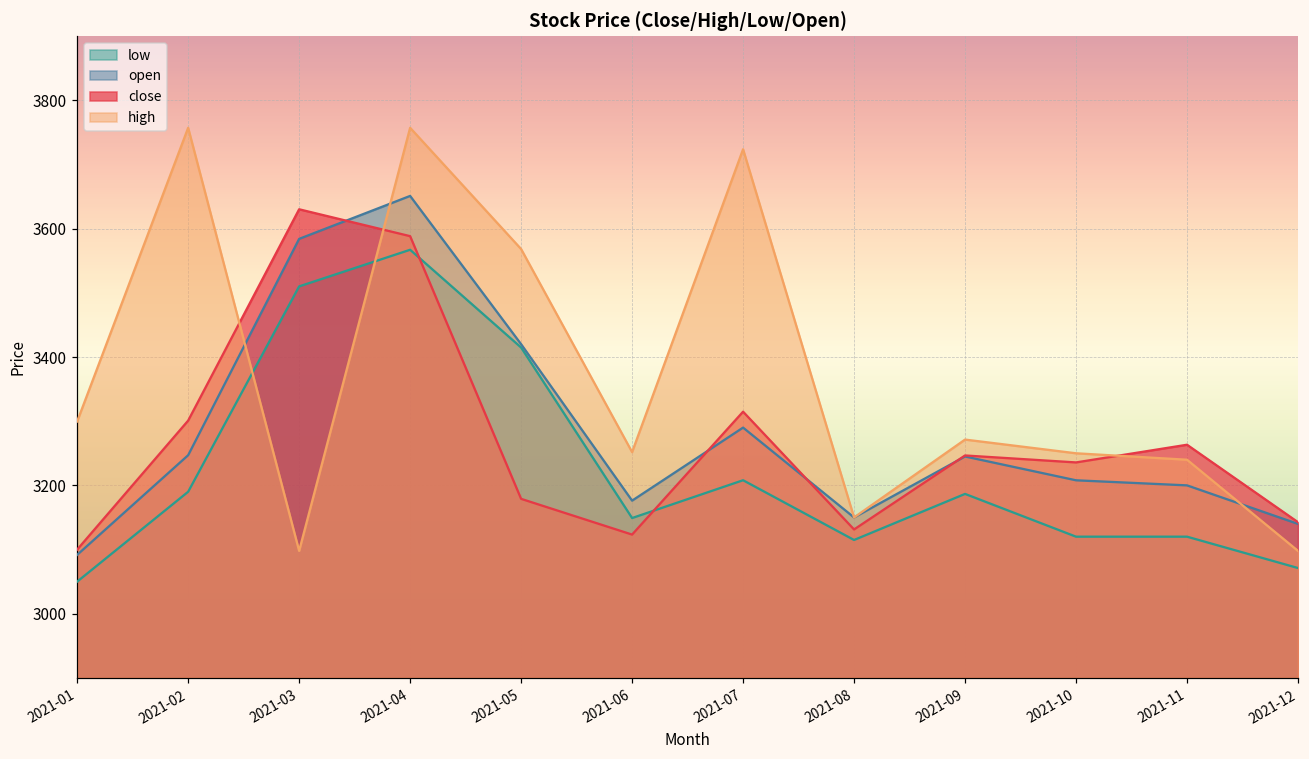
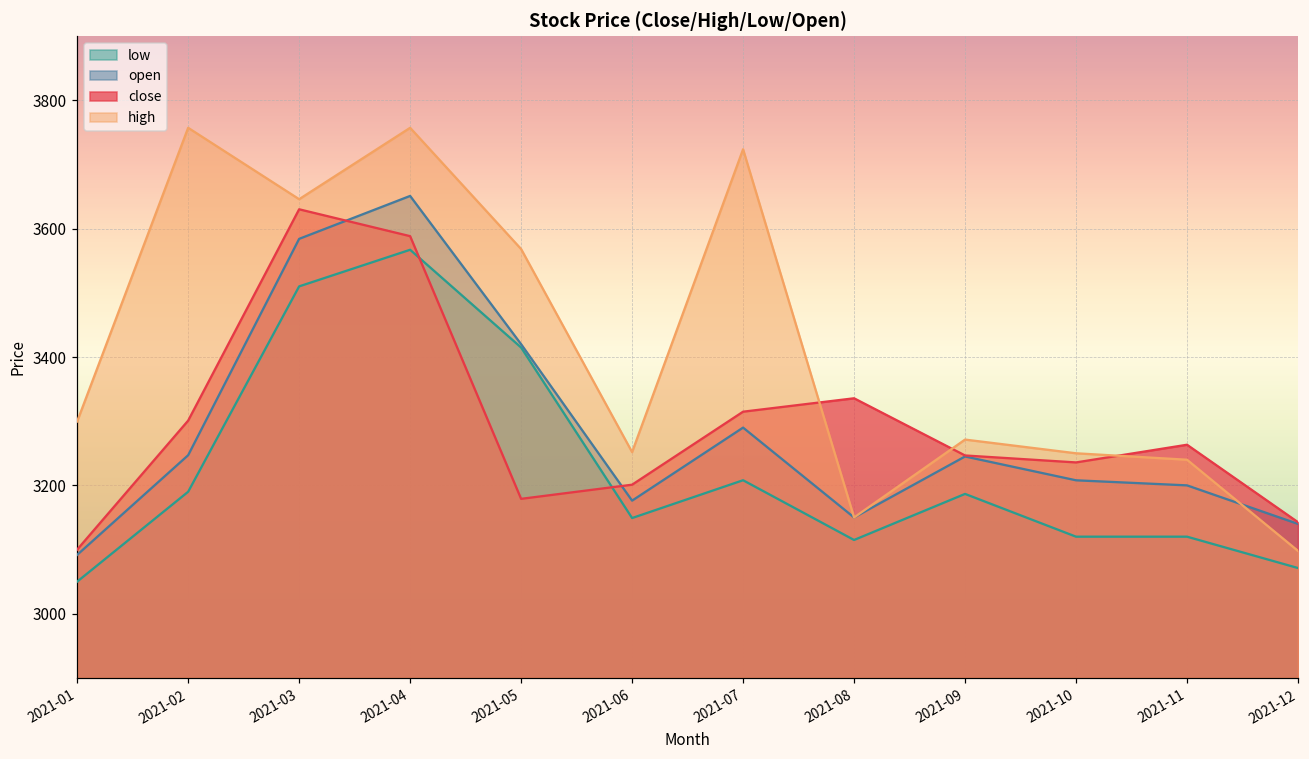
  {
    "close": {
      "2021-01": 3100,
      "2021-02": 3300,
      "2021-03": 3630,
      "2021-04": 3590,
      "2021-05": 3180,
-     "2021-06": 3120,
+     "2021-06": 3200,
      "2021-07": 3310,
-     "2021-08": 3130,
+     "2021-08": 3340,
      "2021-10": 3240,
      "2021-11": 3260
    },
    "high": {
      "2021-01": 3300,
      "2021-02": 3760,
-     "2021-03": 3100,
+     "2021-03": 3650,
      "2021-04": 3760,
      "2021-05": 3570,
      "2021-06": 3250,
      "2021-07": 3720,
      "2021-09": 3270,
      "2021-10": 3250,
      "2021-11": 3240,
      "2021-12": 3100
    }
  }
